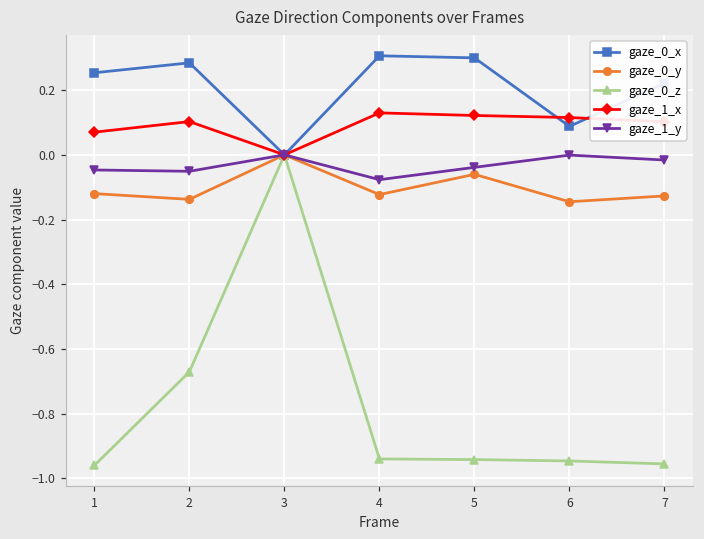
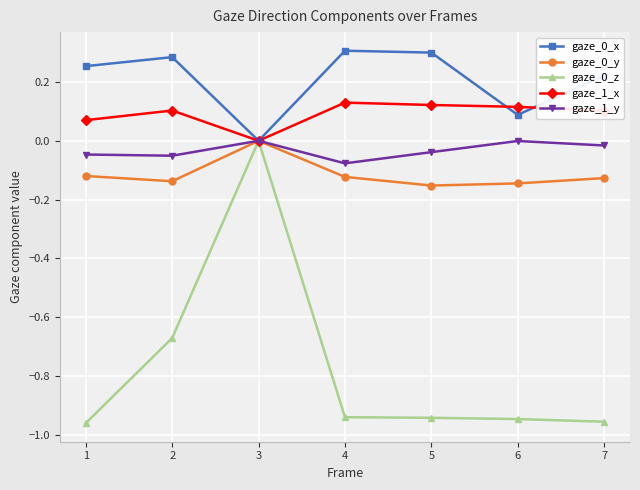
  {
    "gaze_0_x": {
      "1": 0.25,
      "2": 0.28,
      "4": 0.31,
      "5": 0.30,
      "6": 0.09
    },
    "gaze_0_y": {
      "1": -0.12,
      "2": -0.14,
      "4": -0.12,
-     "5": -0.06,
+     "5": -0.15,
      "6": -0.14,
      "7": -0.13
    },
    "gaze_0_z": {
      "1": -0.96,
      "2": -0.67,
      "4": -0.94,
      "5": -0.94,
      "6": -0.95,
      "7": -0.96
    },
    "gaze_1_x": {
      "1": 0.07,
      "2": 0.10,
      "4": 0.13,
      "5": 0.12,
      "6": 0.12
    },
    "gaze_1_y": {
      "1": -0.05,
      "2": -0.05,
      "4": -0.08,
      "5": -0.04,
      "6": 0.00,
      "7": -0.02
    }
  }
